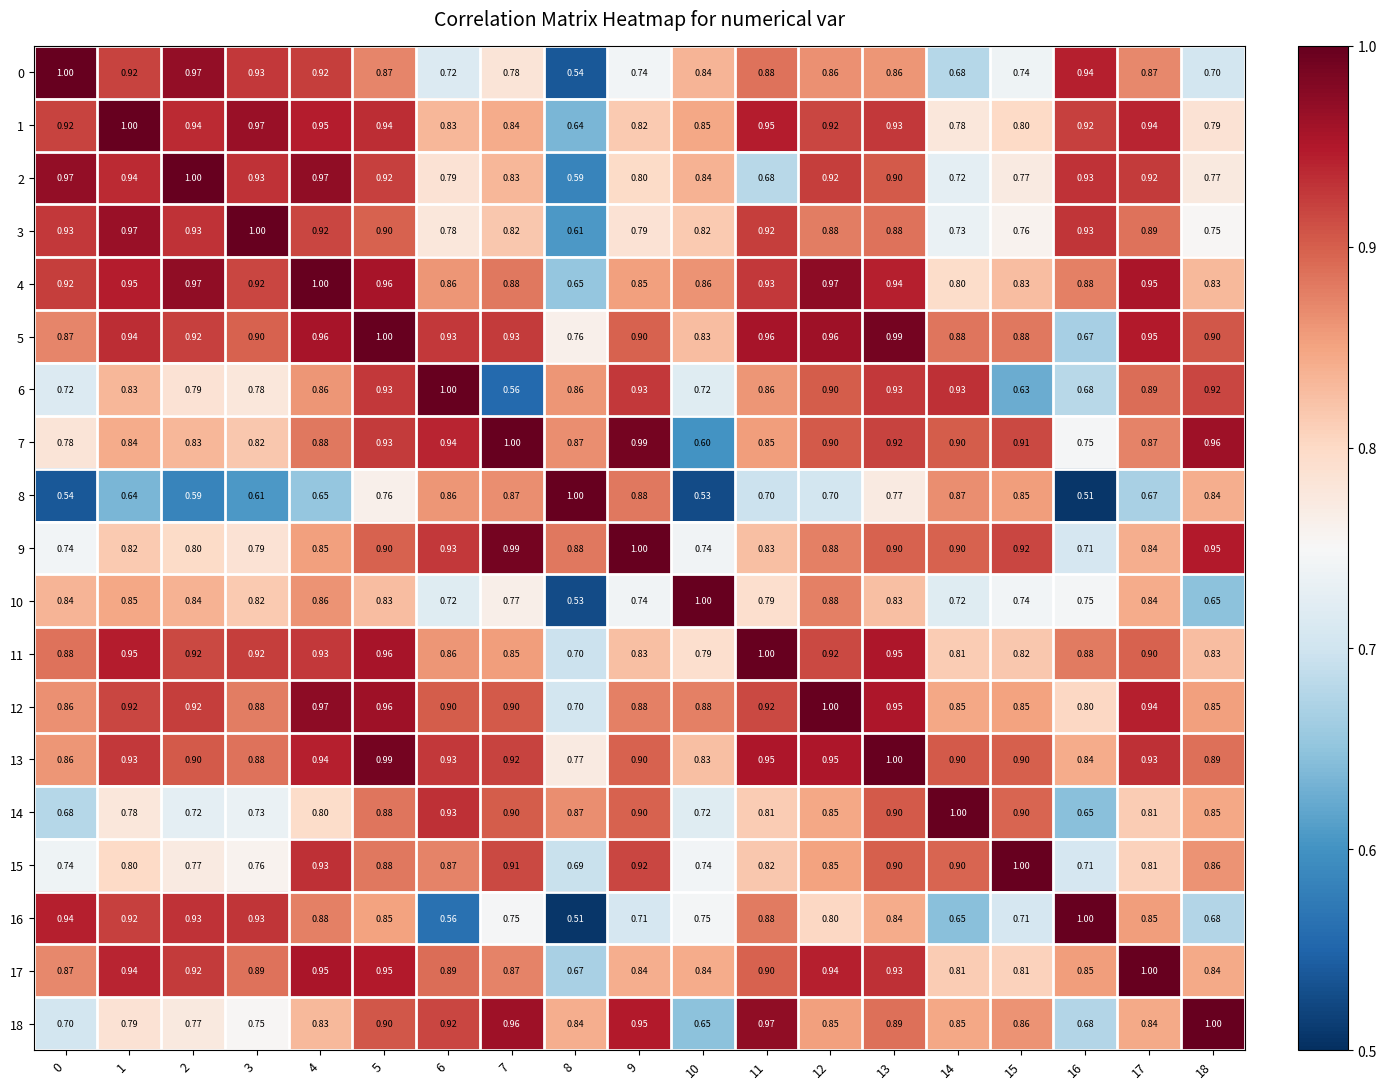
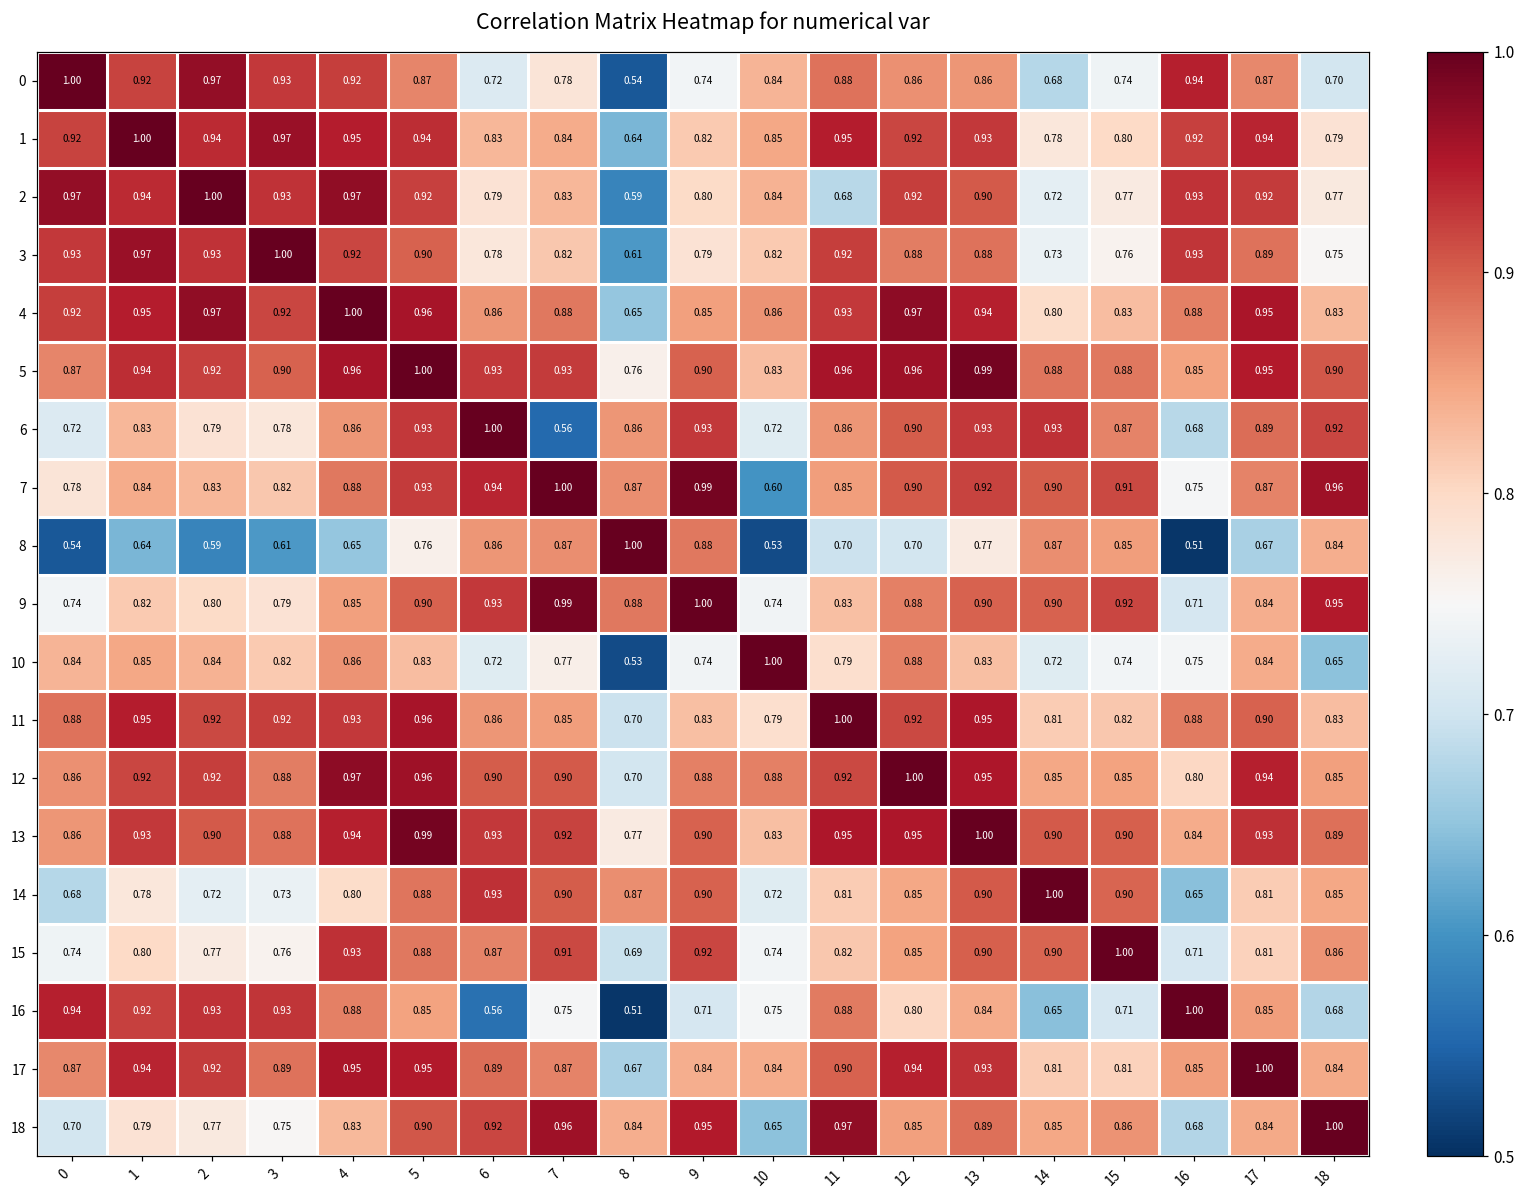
  {
    "5": {
      "0": 0.87,
      "1": 0.94,
      "2": 0.92,
      "3": 0.90,
      "4": 0.96,
      "5": 1.00,
      "6": 0.93,
      "7": 0.93,
      "8": 0.76,
      "9": 0.90,
      "10": 0.83,
      "11": 0.96,
      "12": 0.96,
      "13": 0.99,
      "14": 0.88,
      "15": 0.88,
-     "16": 0.67,
+     "16": 0.85,
      "17": 0.95,
      "18": 0.90
    },
    "6": {
      "0": 0.72,
      "1": 0.83,
      "2": 0.79,
      "3": 0.78,
      "4": 0.86,
      "5": 0.93,
      "6": 1.00,
      "7": 0.56,
      "8": 0.86,
      "9": 0.93,
      "10": 0.72,
      "11": 0.86,
      "12": 0.90,
      "13": 0.93,
      "14": 0.93,
-     "15": 0.63,
+     "15": 0.87,
      "16": 0.68,
      "17": 0.89,
      "18": 0.92
    }
  }
